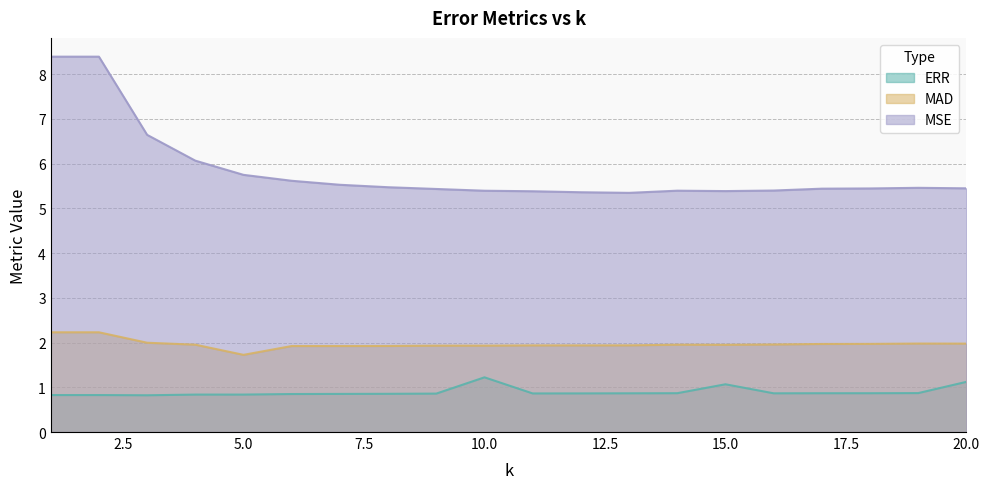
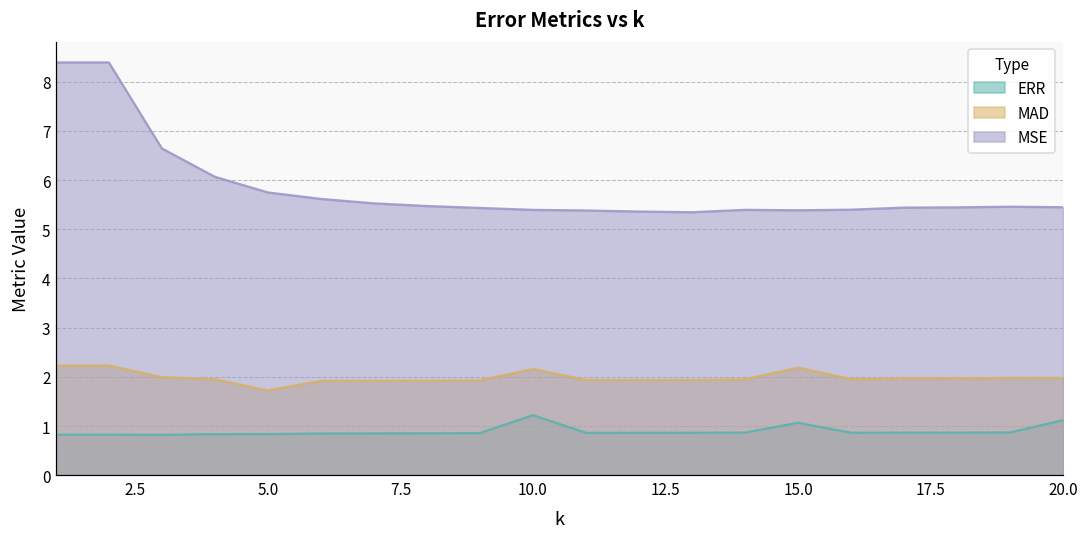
  {
    "ERR": {
      "5.0": 0.8,
      "10.0": 1.2,
      "15.0": 1.1,
      "20.0": 1.1
    },
    "MAD": {
      "5.0": 1.7,
-     "10.0": 1.9,
-     "15.0": 1.9,
+     "10.0": 2.2,
+     "15.0": 2.2,
      "20.0": 2.0
    },
    "MSE": {
      "5.0": 5.7,
      "10.0": 5.4,
      "15.0": 5.4,
      "20.0": 5.4
    }
  }
